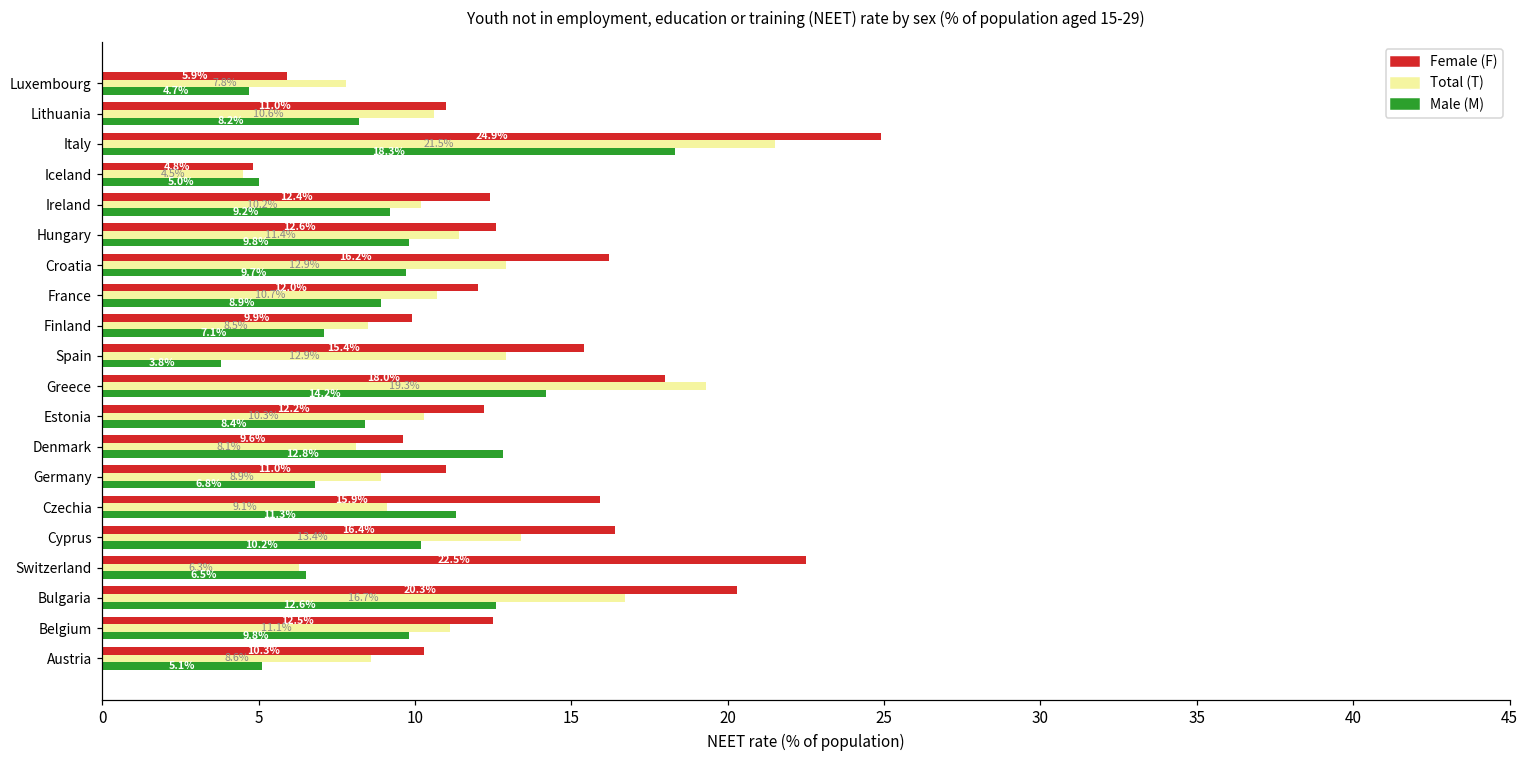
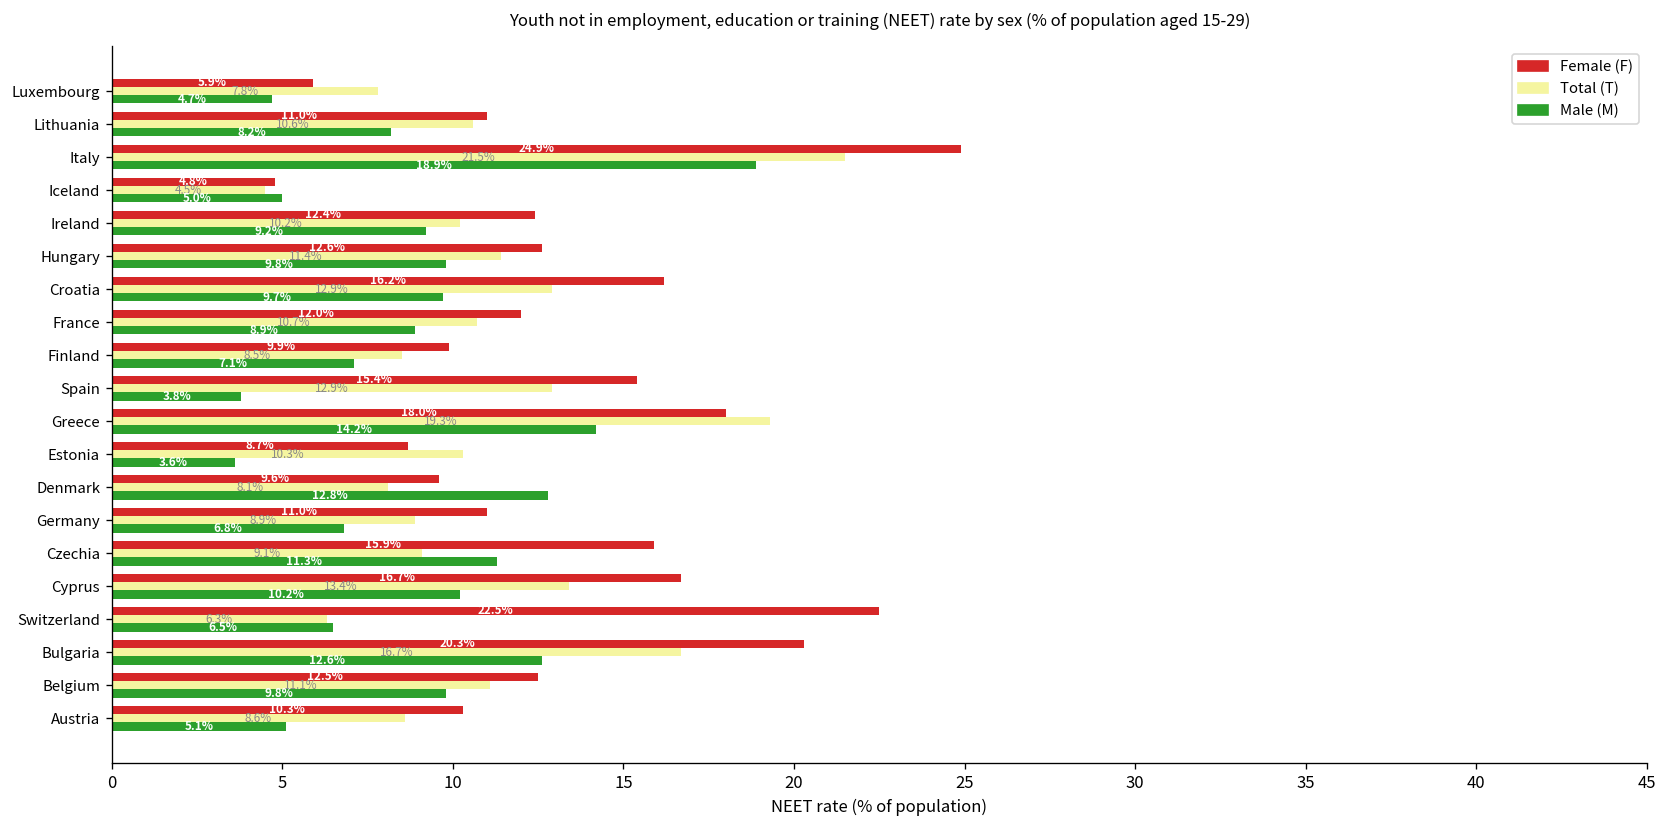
  {
    "Female (F)": {
      "Luxembourg": "5.9%",
      "Italy": "24.9%",
      "Ireland": "12.4%",
      "Hungary": "12.6%",
      "Croatia": "16.2%",
      "France": "12.0%",
      "Finland": "9.9%",
      "Spain": "15.4%",
      "Greece": "18.0%",
-     "Estonia": "12.2%",
+     "Estonia": "8.7%",
      "Denmark": "9.6%",
      "Germany": "11.0%",
      "Czechia": "15.9%",
-     "Cyprus": "16.4%",
+     "Cyprus": "16.7%",
      "Switzerland": "22.5%",
      "Bulgaria": "20.3%",
      "Belgium": "12.5%",
      "Austria": "10.3%"
    },
    "Total (T)": {
      "Luxembourg": "7.8%",
      "Italy": "21.5%",
      "Ireland": "10.2%",
      "Hungary": "11.4%",
      "Croatia": "12.9%",
      "France": "10.7%",
      "Finland": "8.5%",
      "Spain": "12.9%",
      "Greece": "19.3%",
      "Estonia": "10.3%",
      "Denmark": "8.1%",
      "Germany": "8.9%",
      "Czechia": "9.1%",
      "Cyprus": "13.4%",
      "Bulgaria": "16.7%",
      "Belgium": "11.1%",
      "Austria": "8.6%"
    },
    "Male (M)": {
      "Luxembourg": "4.7%",
      "Lithuania": "8.2%",
-     "Italy": "18.3%",
+     "Italy": "18.9%",
      "Hungary": "9.8%",
      "Croatia": "9.7%",
      "France": "8.9%",
      "Finland": "7.1%",
      "Spain": "3.8%",
      "Greece": "14.2%",
-     "Estonia": "8.4%",
+     "Estonia": "3.6%",
      "Denmark": "12.8%",
      "Germany": "6.8%",
      "Czechia": "11.3%",
      "Cyprus": "10.2%",
      "Bulgaria": "12.6%",
      "Belgium": "9.8%",
      "Austria": "5.1%"
    }
  }
